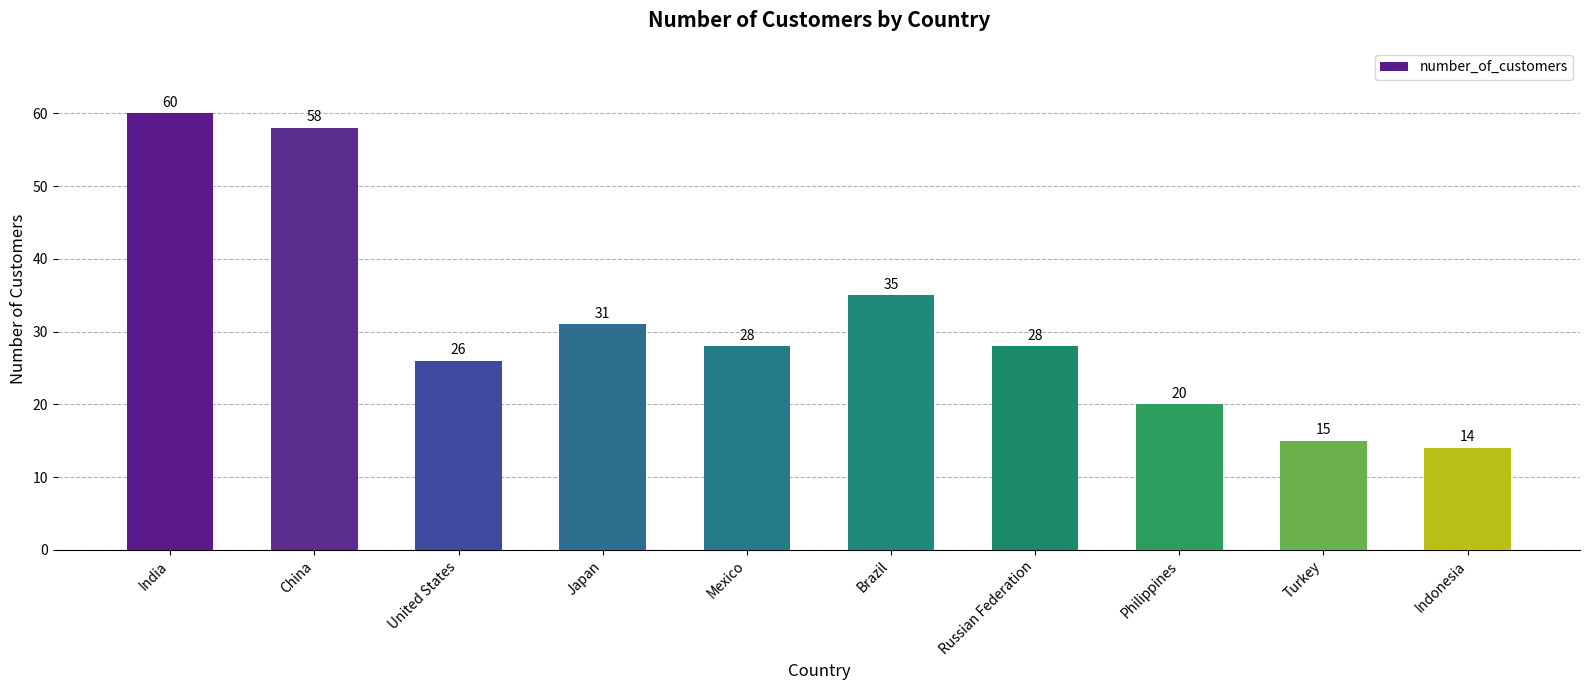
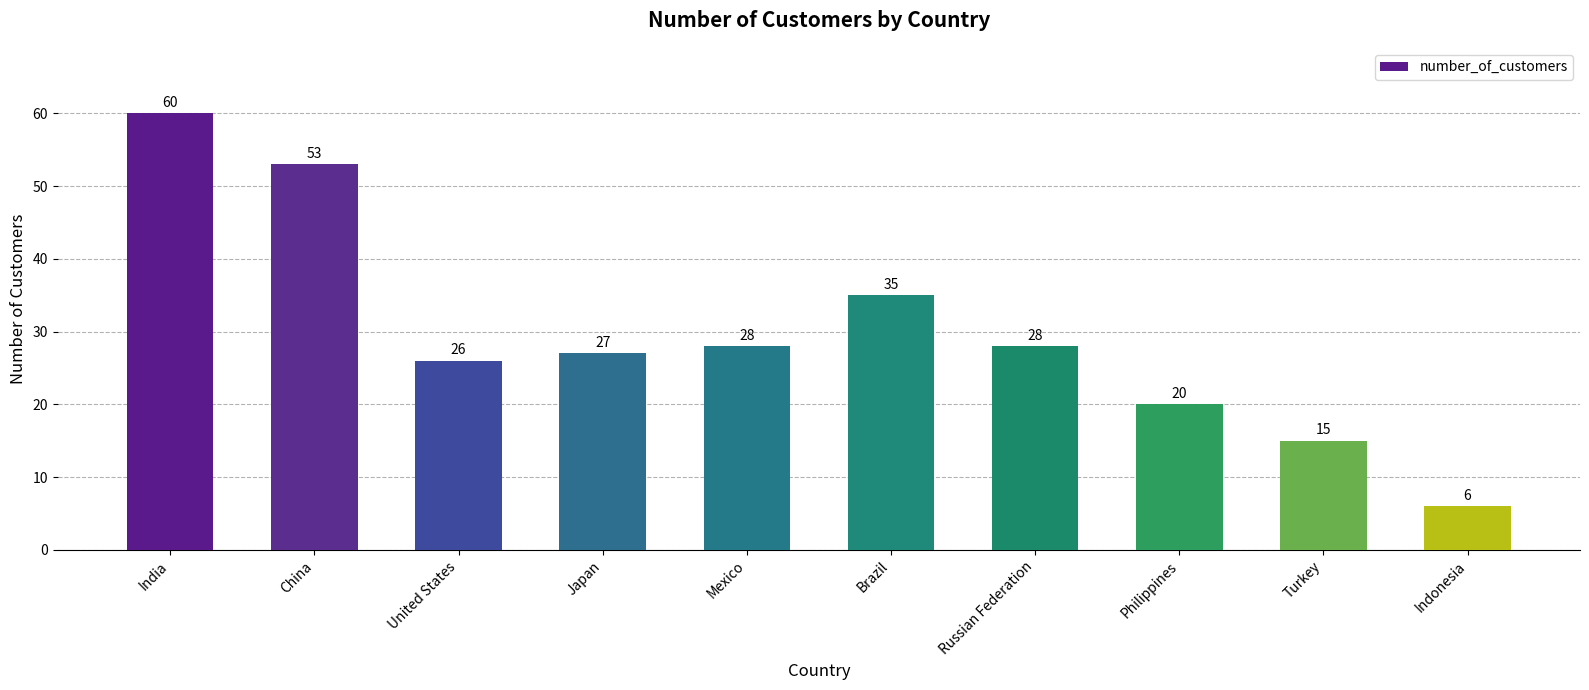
  {
    "India": 60,
-   "China": 58,
+   "China": 53,
    "United States": 26,
-   "Japan": 31,
+   "Japan": 27,
    "Mexico": 28,
    "Brazil": 35,
    "Russian Federation": 28,
    "Philippines": 20,
    "Turkey": 15,
-   "Indonesia": 14
+   "Indonesia": 6
  }
